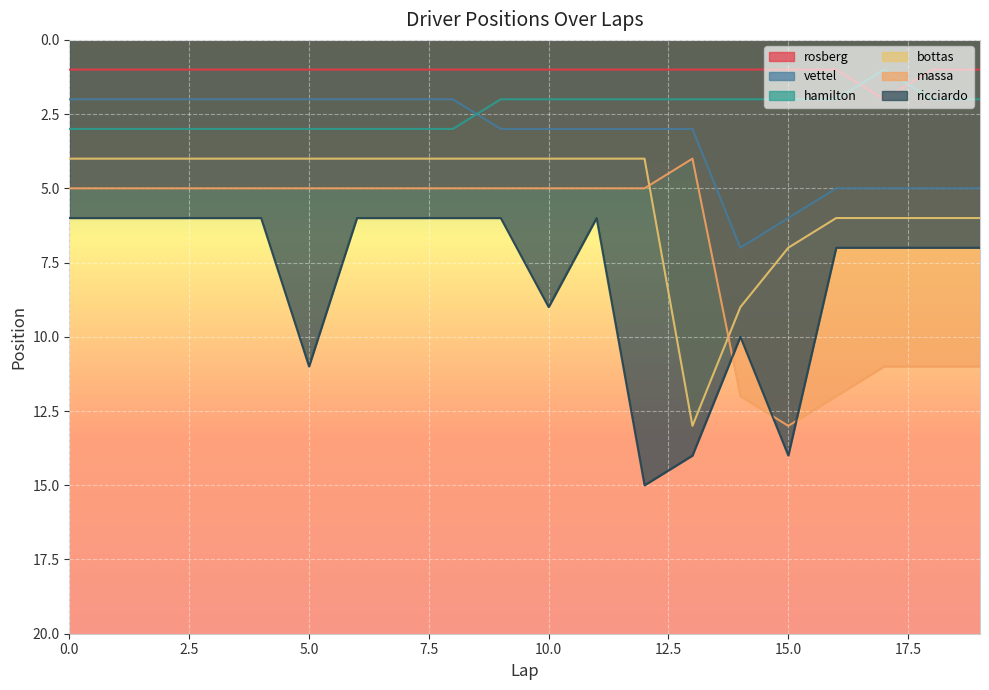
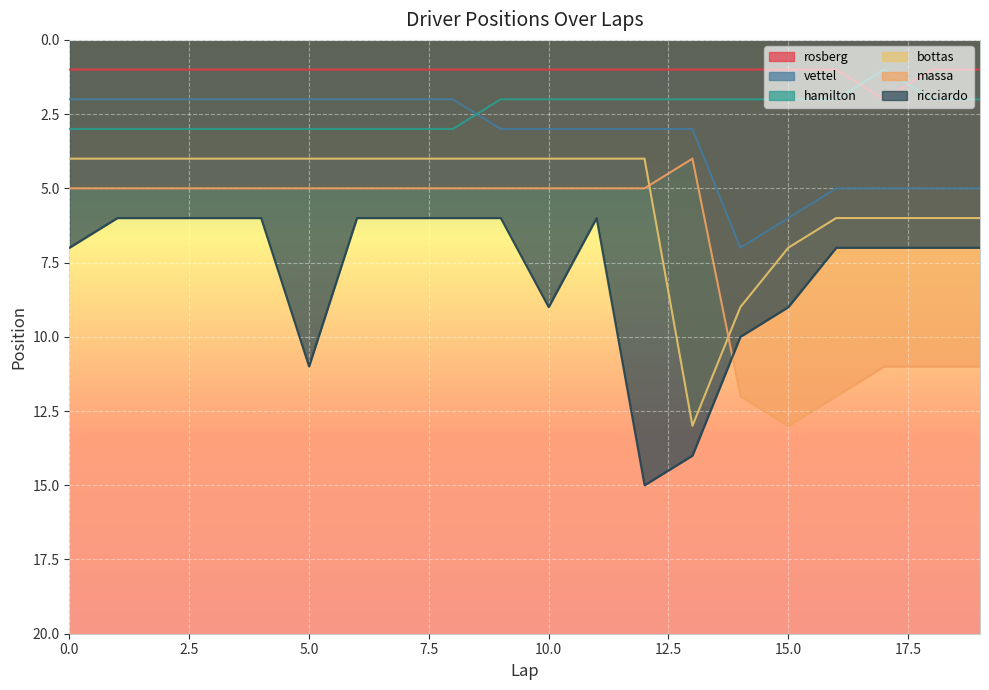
  {
    "rosberg": {
      "0.0": 1,
      "5.0": 1,
      "10.0": 1
    },
    "ricciardo": {
-     "0.0": 6,
+     "0.0": 7,
      "5.0": 11,
      "10.0": 9,
-     "15.0": 14
+     "15.0": 9
    }
  }
